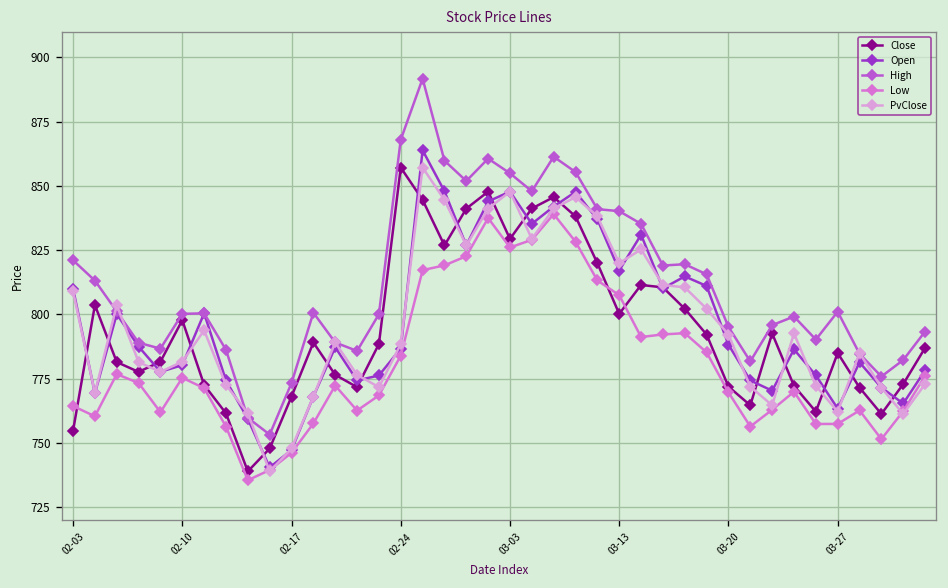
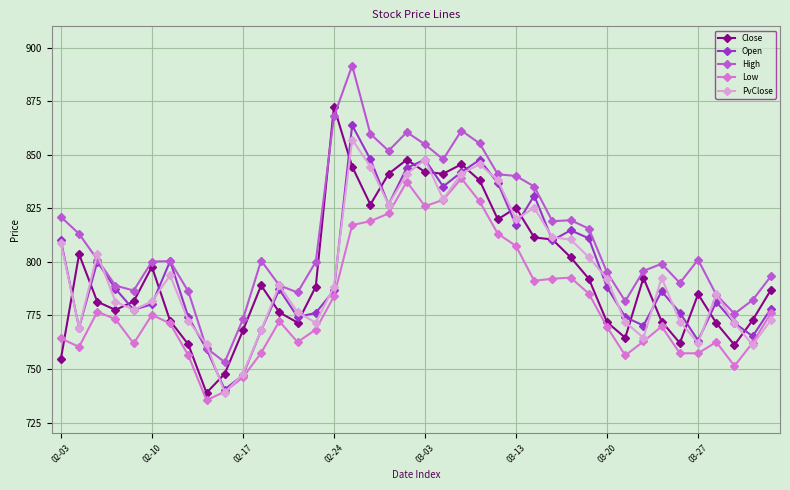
  {
    "Close": {
      "02-03": 755,
      "02-10": 798,
      "02-17": 768,
-     "02-24": 857,
-     "03-03": 829,
-     "03-13": 800,
+     "02-24": 872,
+     "03-03": 842,
+     "03-13": 825,
      "03-20": 772,
      "03-27": 785
    }
  }
